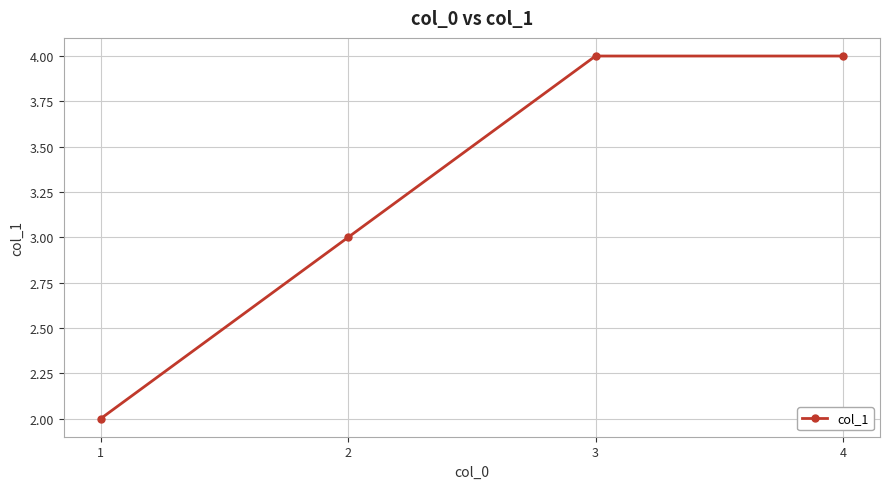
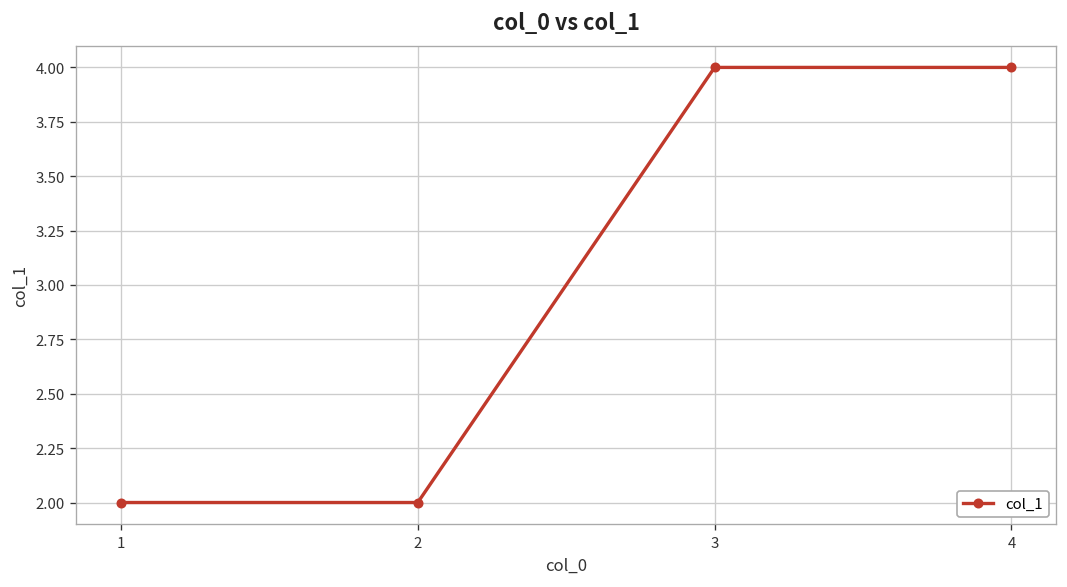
  {
    "1": 2,
-   "2": 3,
+   "2": 2,
    "3": 4,
    "4": 4
  }
